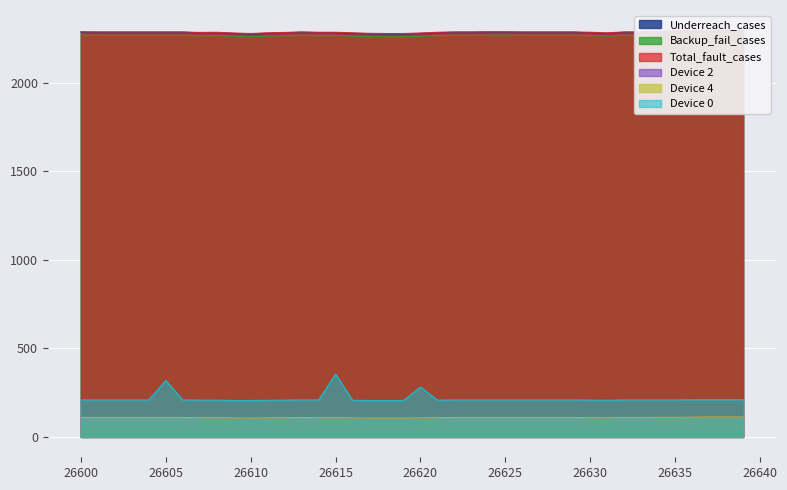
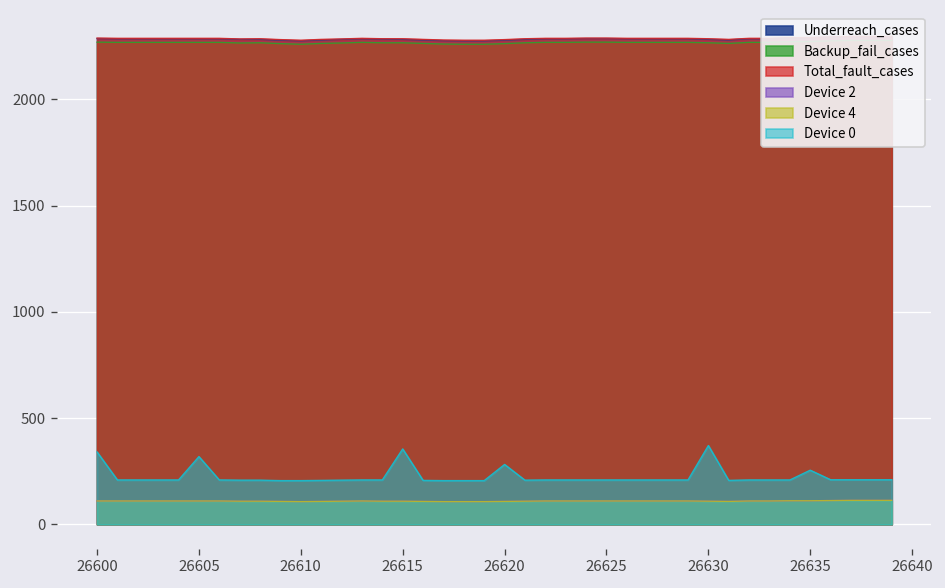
  {
    "Backup_fail_cases": {
      "26600": 2270,
      "26605": 2270,
      "26610": 2260,
      "26615": 2270,
      "26620": 2260,
      "26625": 2270,
      "26630": 2270
    },
    "Device 4": {
      "26600": 110,
      "26605": 110,
      "26610": 110,
      "26615": 110,
      "26620": 110,
      "26625": 110,
      "26630": 110,
      "26635": 110
    },
    "Device 0": {
-     "26600": 210,
+     "26600": 340,
      "26605": 320,
      "26610": 210,
      "26615": 360,
      "26620": 280,
      "26625": 210,
-     "26630": 210,
-     "26635": 210
+     "26630": 370,
+     "26635": 260
    }
  }
